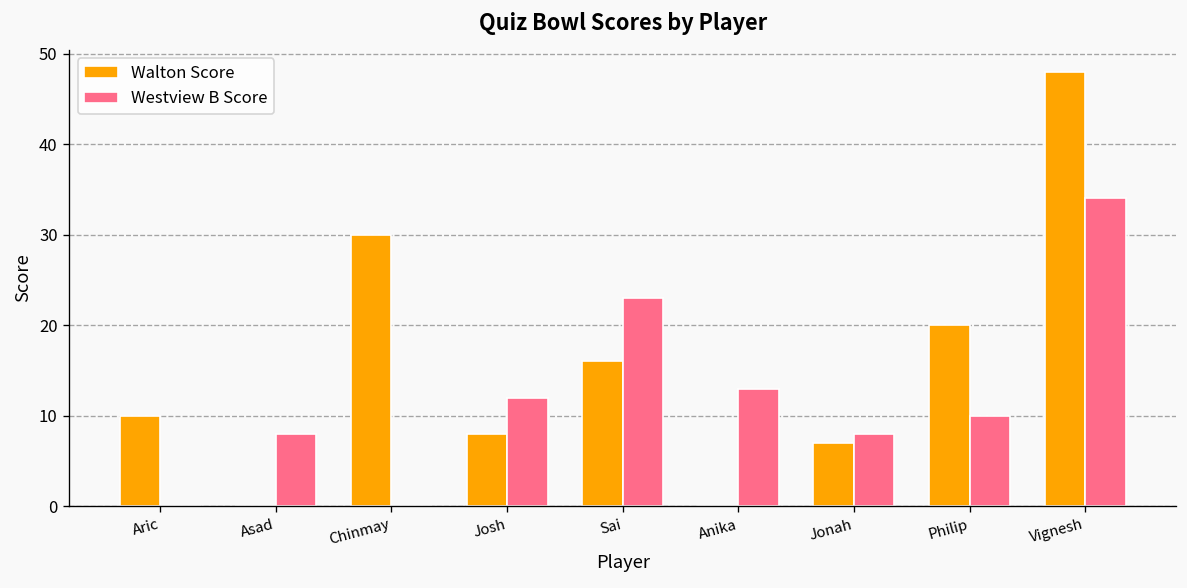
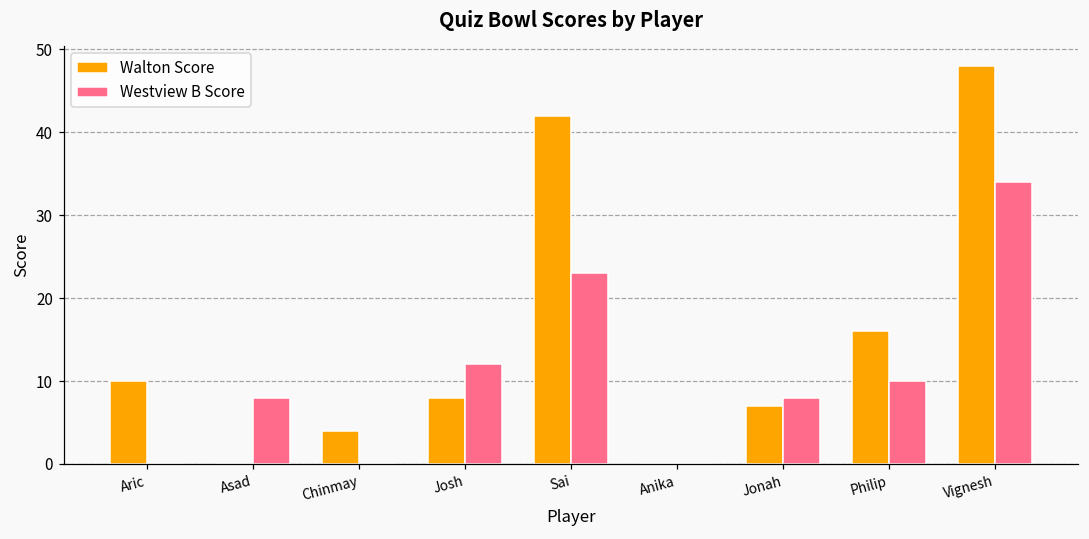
  {
    "Walton Score": {
      "Aric": 10,
      "Asad": 0,
-     "Chinmay": 30,
+     "Chinmay": 4,
      "Josh": 8,
-     "Sai": 16,
+     "Sai": 42,
      "Anika": 0,
      "Jonah": 7,
-     "Philip": 20,
+     "Philip": 16,
      "Vignesh": 48
    },
    "Westview B Score": {
      "Aric": 0,
      "Asad": 8,
      "Chinmay": 0,
      "Josh": 12,
      "Sai": 23,
-     "Anika": 13,
+     "Anika": 0,
      "Jonah": 8,
      "Philip": 10,
      "Vignesh": 34
    }
  }
